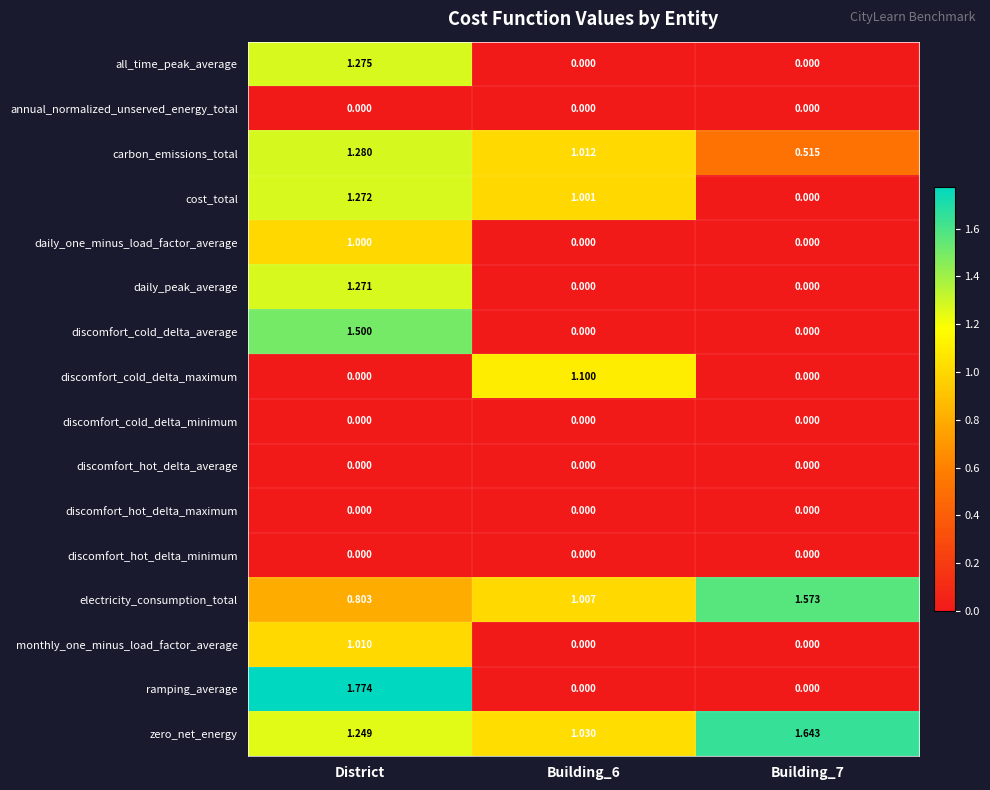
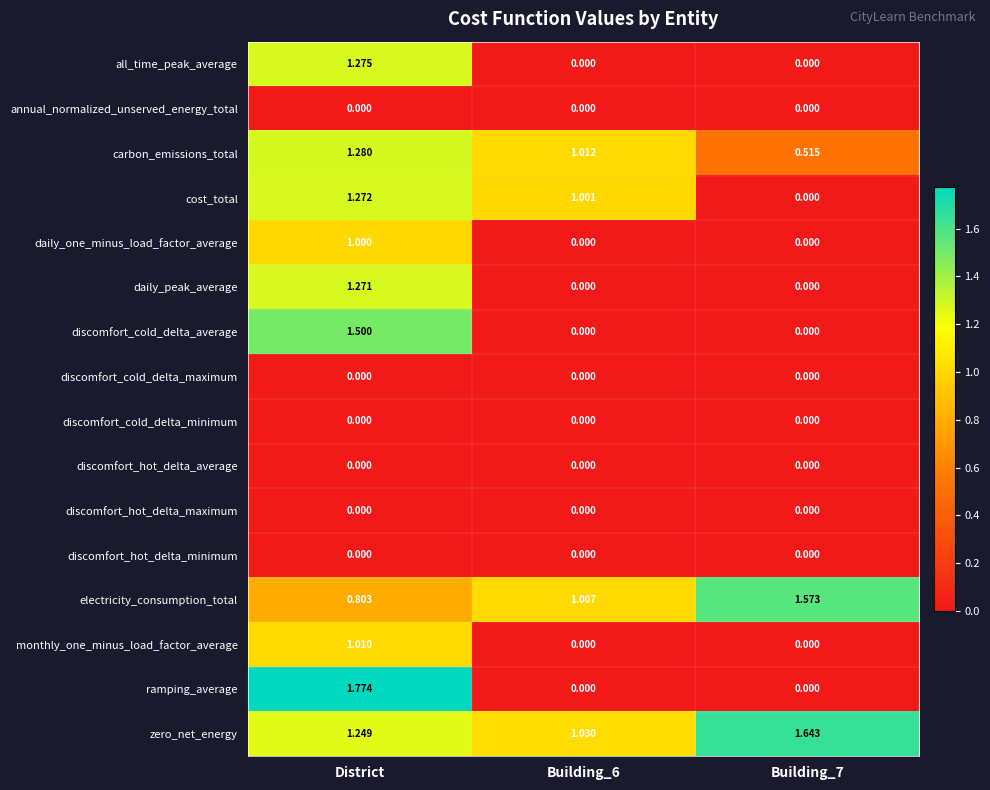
  {
    "all_time_peak_average": {
      "District": 1.275,
      "Building_6": 0.000,
      "Building_7": 0.000
    },
    "annual_normalized_unserved_energy_total": {
      "District": 0.000,
      "Building_6": 0.000,
      "Building_7": 0.000
    },
    "carbon_emissions_total": {
      "District": 1.280,
      "Building_6": 1.012,
      "Building_7": 0.515
    },
    "cost_total": {
      "District": 1.272,
      "Building_6": 1.001,
      "Building_7": 0.000
    },
    "daily_one_minus_load_factor_average": {
      "District": 1.000,
      "Building_6": 0.000,
      "Building_7": 0.000
    },
    "daily_peak_average": {
      "District": 1.271,
      "Building_6": 0.000,
      "Building_7": 0.000
    },
    "discomfort_cold_delta_average": {
      "District": 1.500,
      "Building_6": 0.000,
      "Building_7": 0.000
    },
    "discomfort_cold_delta_maximum": {
      "District": 0.000,
-     "Building_6": 1.100,
+     "Building_6": 0.000,
      "Building_7": 0.000
    },
    "discomfort_cold_delta_minimum": {
      "District": 0.000,
      "Building_6": 0.000,
      "Building_7": 0.000
    },
    "discomfort_hot_delta_average": {
      "District": 0.000,
      "Building_6": 0.000,
      "Building_7": 0.000
    },
    "discomfort_hot_delta_maximum": {
      "District": 0.000,
      "Building_6": 0.000,
      "Building_7": 0.000
    },
    "discomfort_hot_delta_minimum": {
      "District": 0.000,
      "Building_6": 0.000,
      "Building_7": 0.000
    },
    "electricity_consumption_total": {
      "District": 0.803,
      "Building_6": 1.007,
      "Building_7": 1.573
    },
    "monthly_one_minus_load_factor_average": {
      "District": 1.010,
      "Building_6": 0.000,
      "Building_7": 0.000
    },
    "ramping_average": {
      "District": 1.774,
      "Building_6": 0.000,
      "Building_7": 0.000
    },
    "zero_net_energy": {
      "District": 1.249,
      "Building_6": 1.030,
      "Building_7": 1.643
    }
  }
